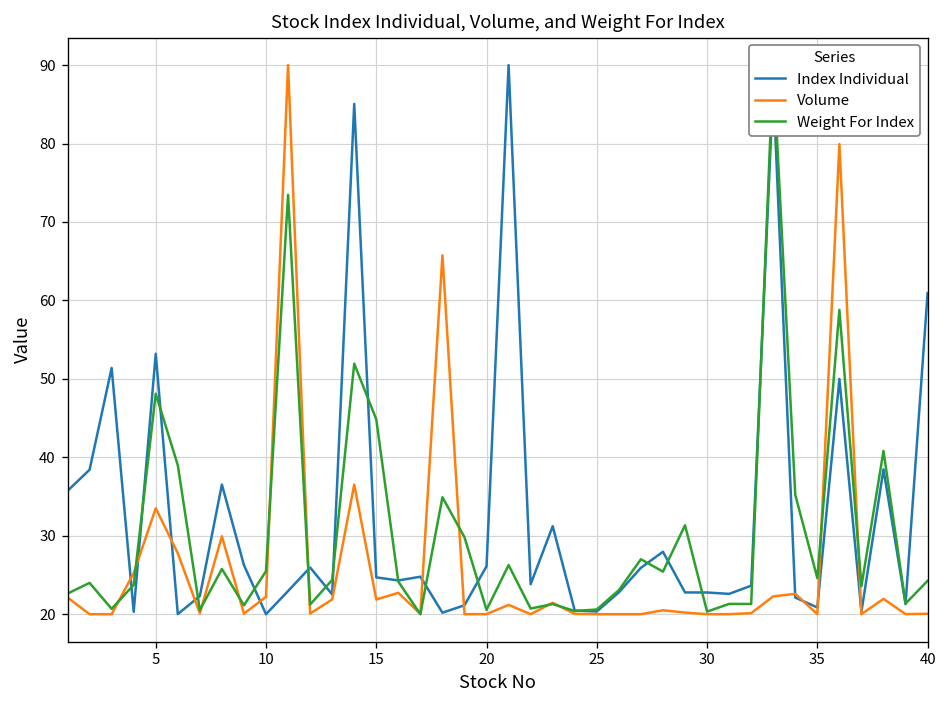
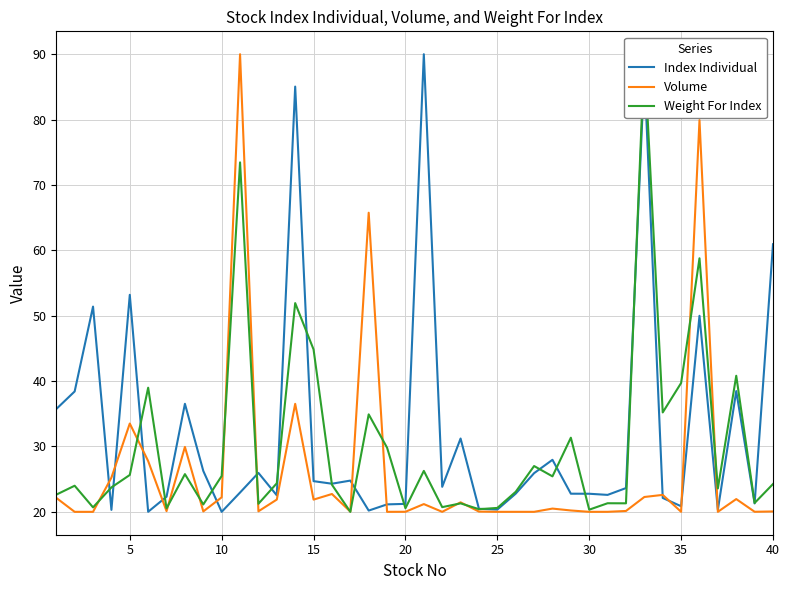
  {
    "Index Individual": {
      "5": 53,
      "10": 20,
      "15": 25,
-     "20": 26,
+     "20": 21,
      "30": 23,
      "35": 21,
      "40": 61
    },
    "Volume": {
      "5": 34,
      "10": 22,
      "15": 22,
      "20": 20,
      "35": 20,
      "40": 20
    },
    "Weight For Index": {
-     "5": 48,
+     "5": 26,
      "10": 25,
      "15": 45,
      "20": 21,
-     "35": 25,
+     "35": 40,
      "40": 24
    }
  }
